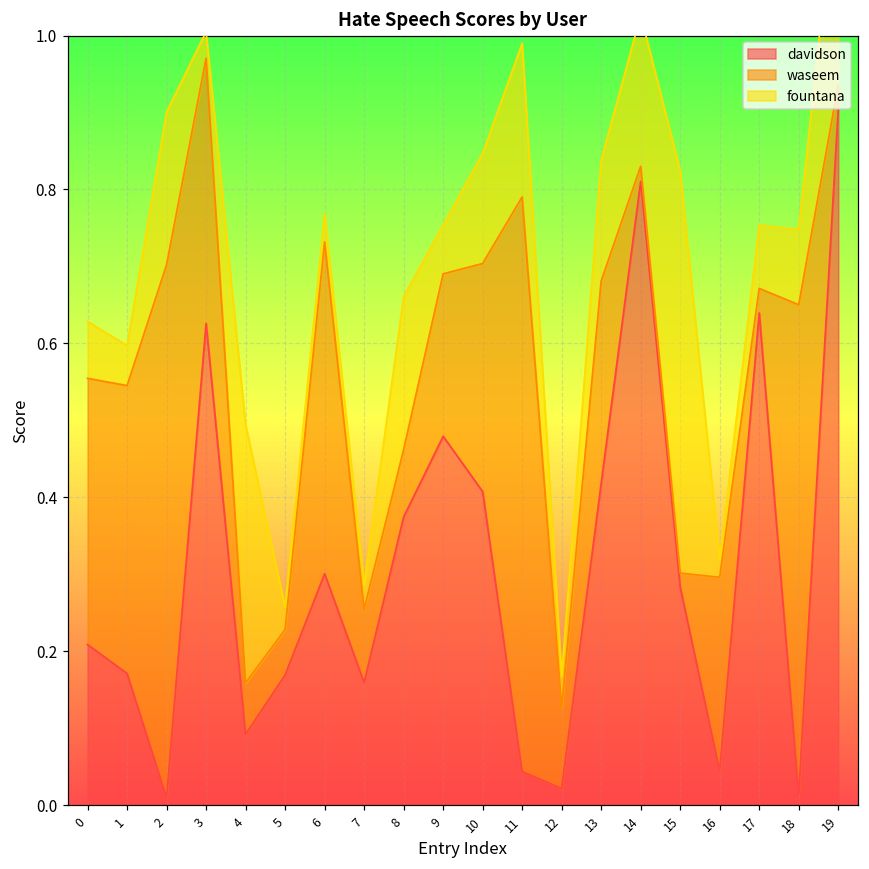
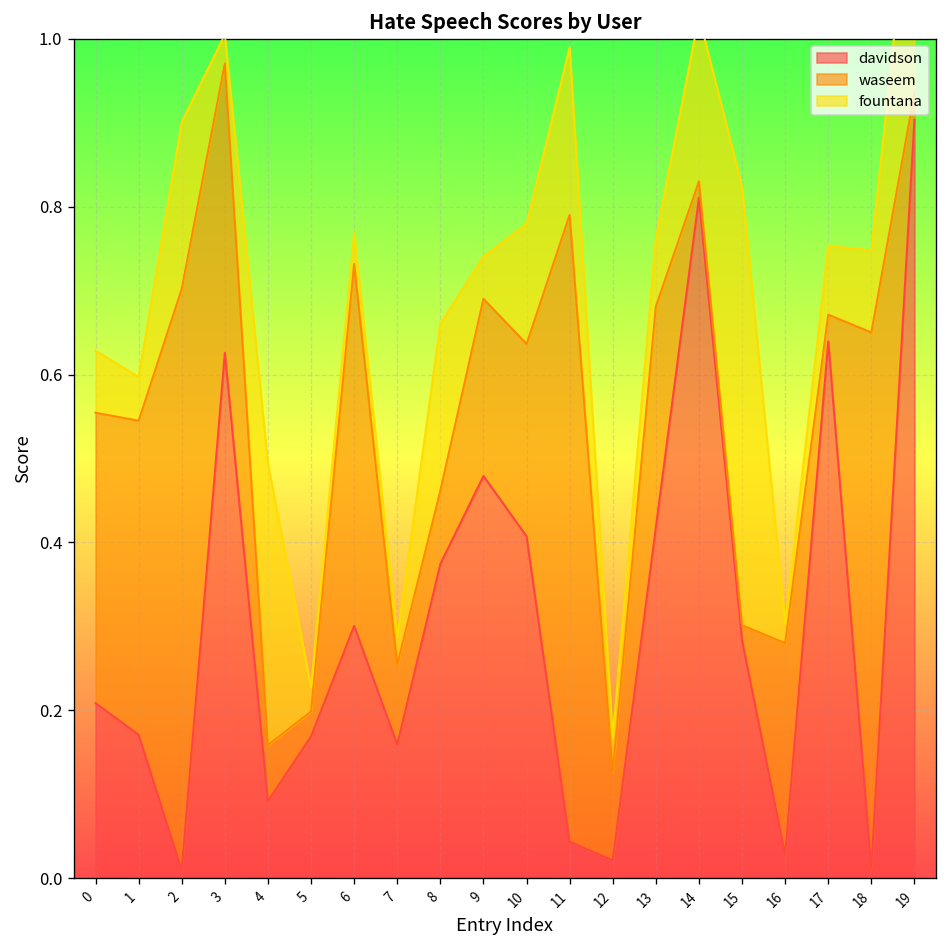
  {
    "davidson": {
      "0": 0.21,
      "1": 0.17,
      "2": 0.01,
      "3": 0.63,
      "4": 0.09,
      "5": 0.17,
      "6": 0.30,
      "7": 0.16,
      "8": 0.37,
      "9": 0.48,
      "10": 0.41,
      "11": 0.04,
      "12": 0.02,
      "13": 0.42,
      "14": 0.81,
      "15": 0.28,
-     "16": 0.04,
+     "16": 0.03,
      "17": 0.64,
      "18": 0.01
    },
    "waseem": {
      "0": 0.35,
      "1": 0.37,
      "2": 0.69,
      "3": 0.34,
      "4": 0.07,
-     "5": 0.06,
+     "5": 0.03,
      "6": 0.43,
      "7": 0.10,
      "8": 0.09,
      "9": 0.21,
-     "10": 0.30,
+     "10": 0.23,
      "11": 0.75,
      "12": 0.10,
      "13": 0.26,
      "14": 0.02,
      "15": 0.02,
      "16": 0.25,
      "17": 0.03,
      "18": 0.64
    },
    "fountana": {
      "0": 0.07,
      "1": 0.05,
      "2": 0.20,
      "4": 0.34,
      "5": 0.03,
      "6": 0.04,
      "7": 0.03,
      "8": 0.20,
-     "9": 0.06,
+     "9": 0.05,
      "10": 0.14,
      "11": 0.20,
      "12": 0.04,
-     "13": 0.16,
+     "13": 0.08,
      "15": 0.52,
      "16": 0.02,
      "17": 0.08,
      "18": 0.10
    }
  }
